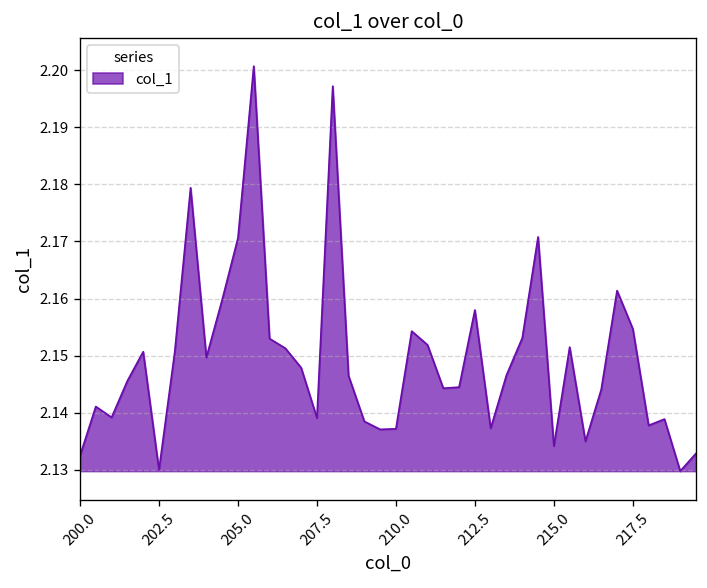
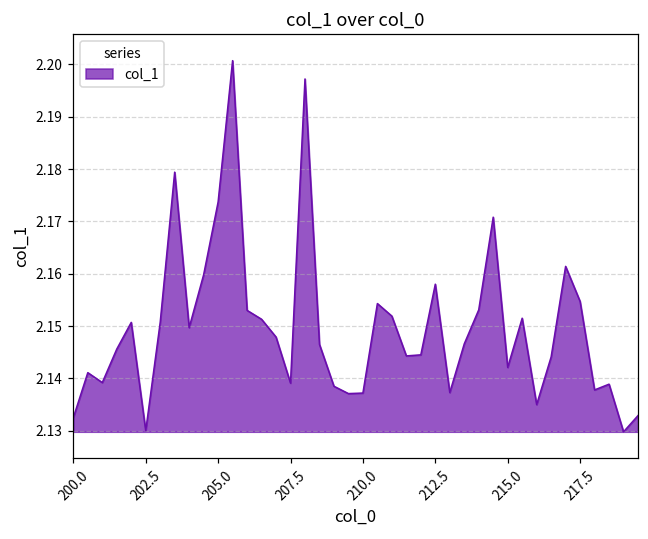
  {
    "200.0": 2.133,
    "202.5": 2.130,
-   "205.0": 2.171,
+   "205.0": 2.174,
    "207.5": 2.139,
    "210.0": 2.137,
    "212.5": 2.158,
-   "215.0": 2.134,
+   "215.0": 2.142,
    "217.5": 2.155
  }
